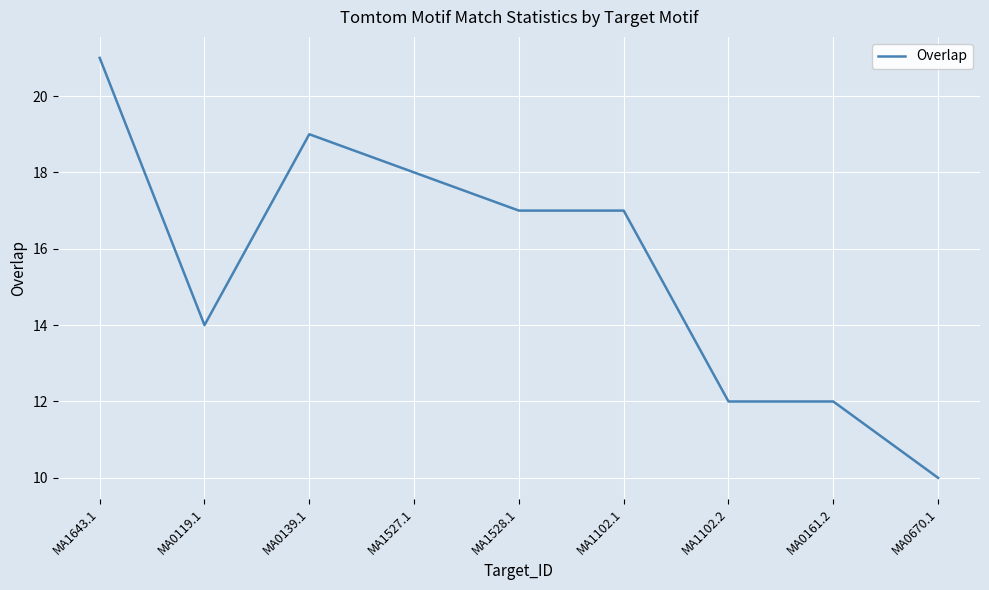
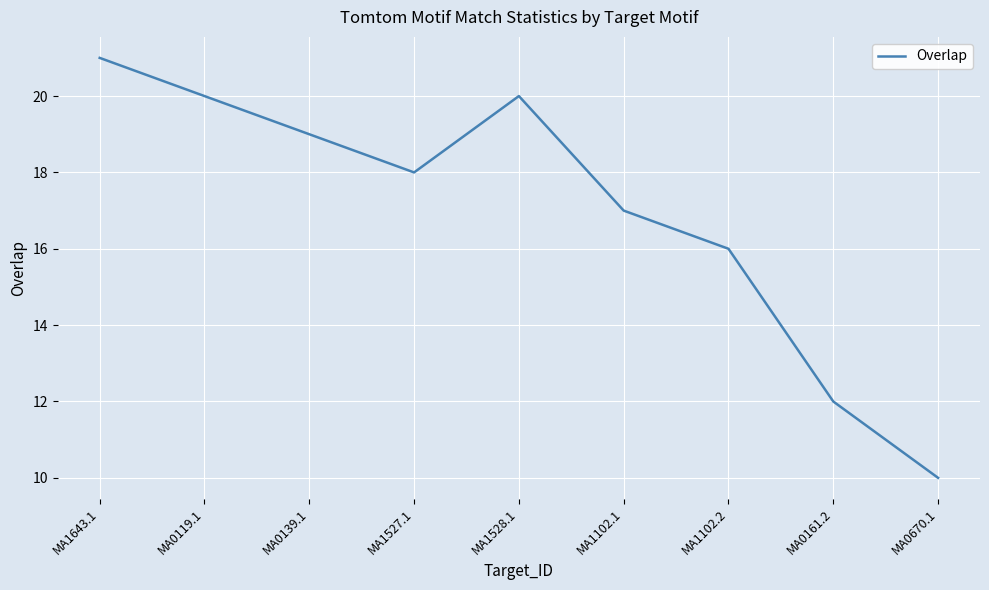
  {
    "MA1643.1": 21,
-   "MA0119.1": 14,
+   "MA0119.1": 20,
    "MA0139.1": 19,
    "MA1527.1": 18,
-   "MA1528.1": 17,
+   "MA1528.1": 20,
    "MA1102.1": 17,
-   "MA1102.2": 12,
+   "MA1102.2": 16,
    "MA0161.2": 12,
    "MA0670.1": 10
  }
